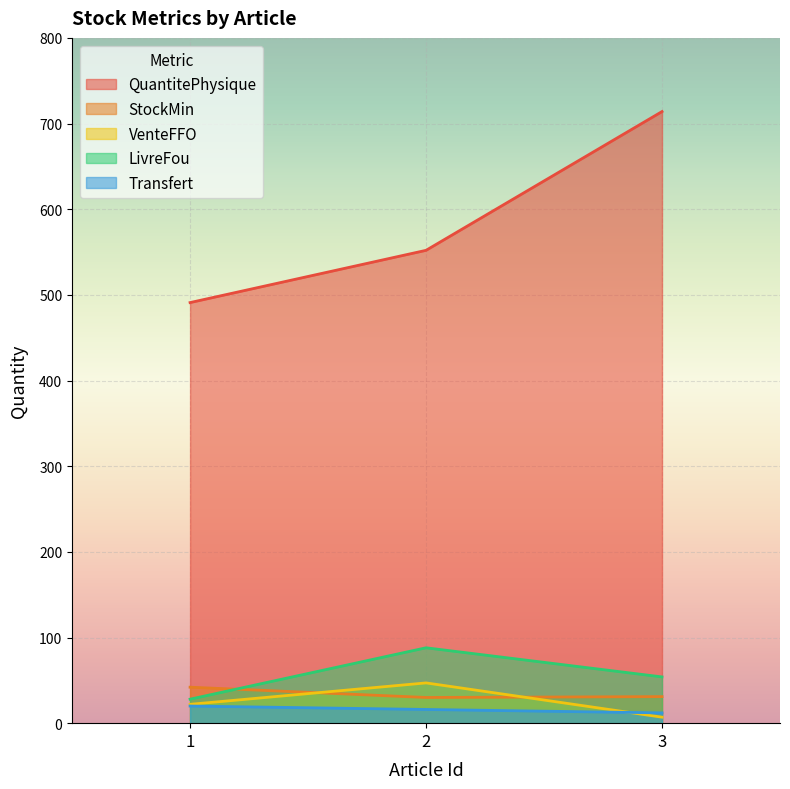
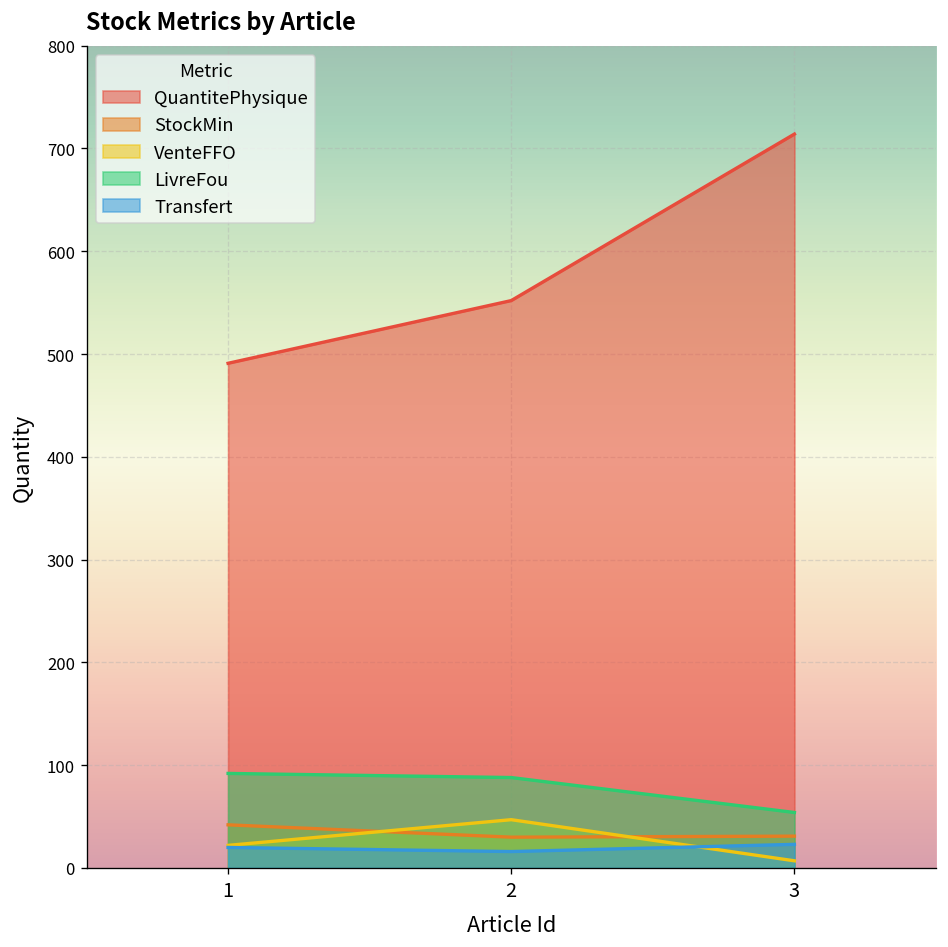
  {
    "VenteFFO": {
      "2": 50,
      "3": 10
    },
    "LivreFou": {
-     "1": 30,
+     "1": 90,
      "2": 90,
      "3": 50
    },
    "Transfert": {
      "2": 20,
-     "3": 10
+     "3": 20
    }
  }
